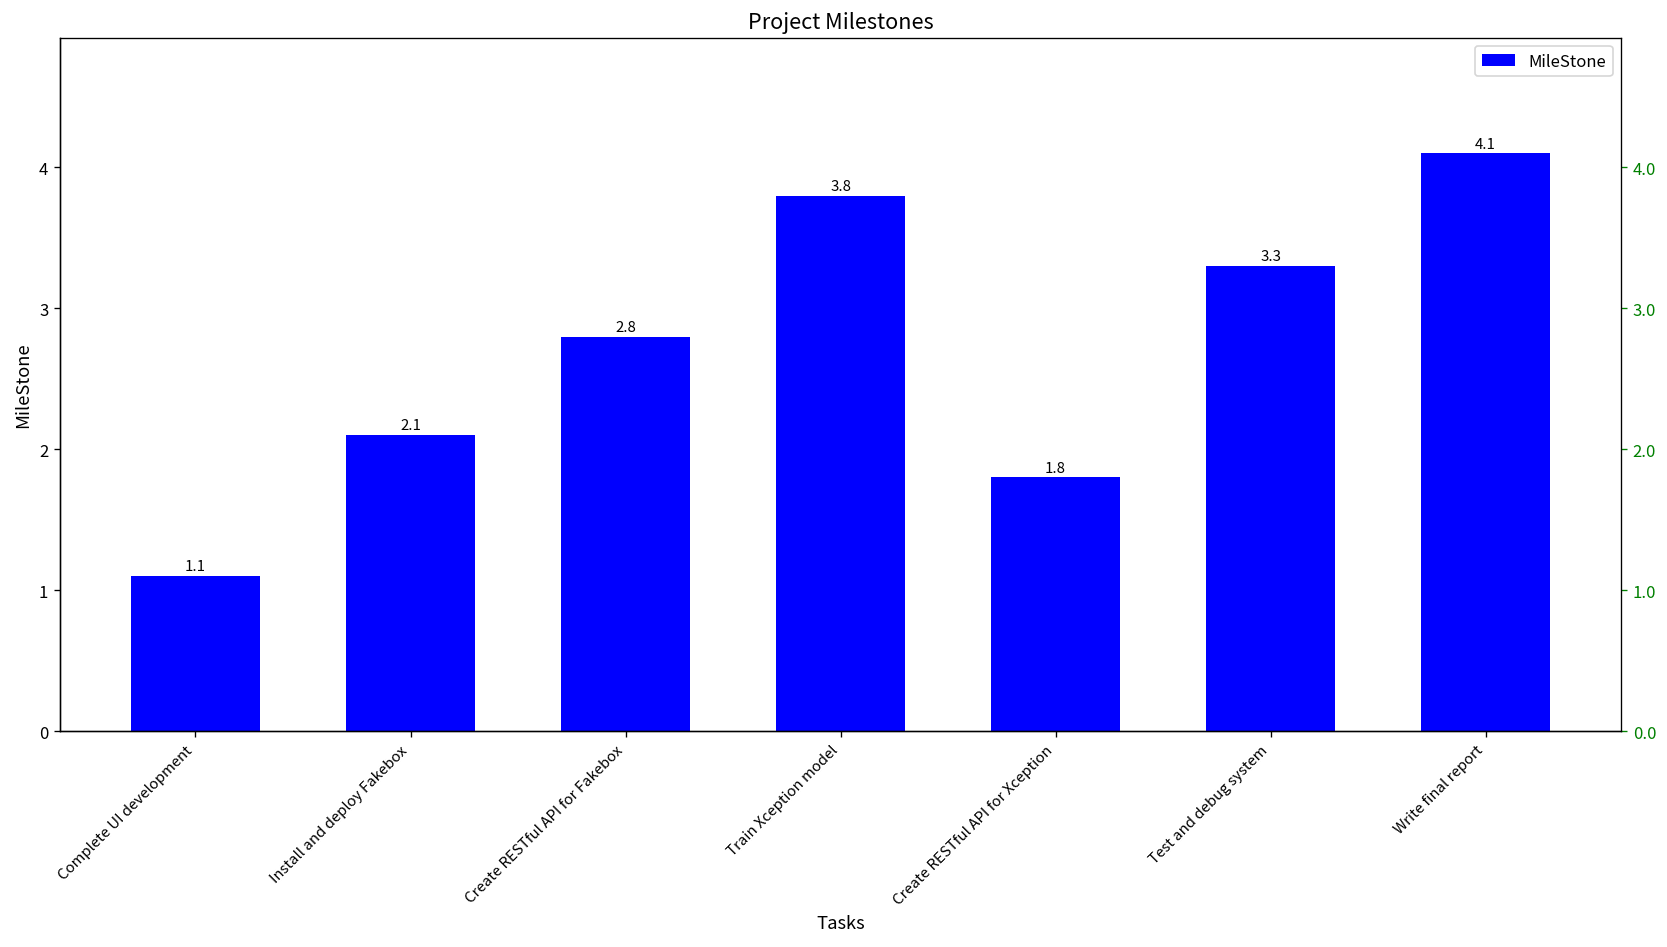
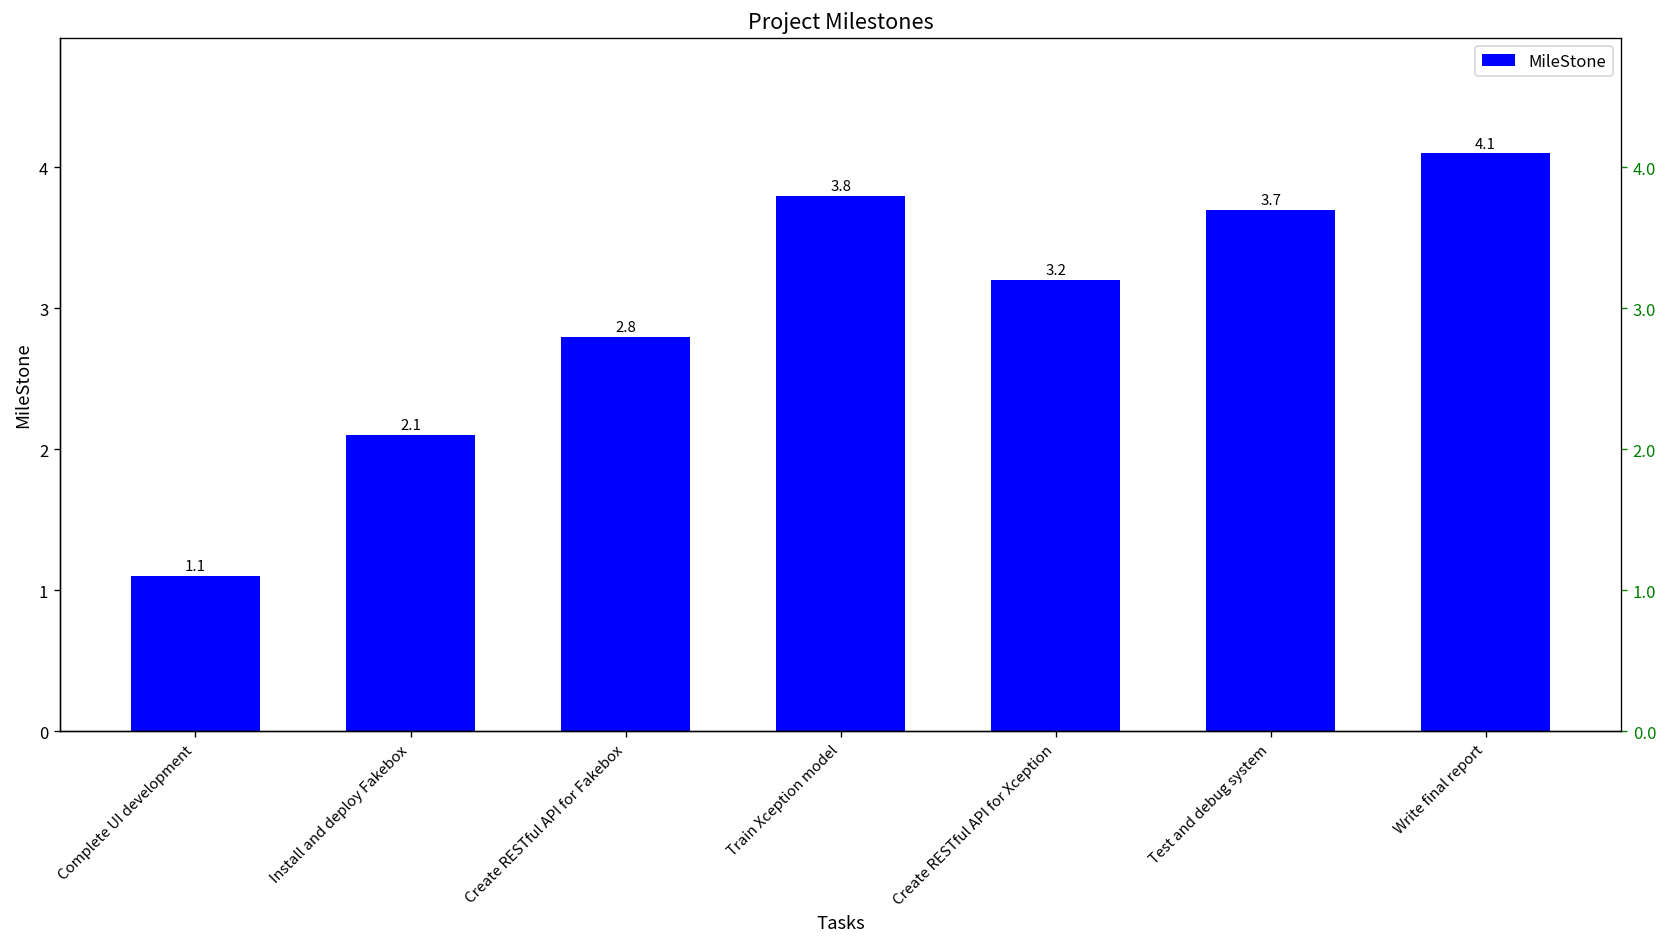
  {
    "Complete UI development": 1.1,
    "Install and deploy Fakebox": 2.1,
    "Create RESTful API for Fakebox": 2.8,
    "Train Xception model": 3.8,
-   "Create RESTful API for Xception": 1.8,
-   "Test and debug system": 3.3,
+   "Create RESTful API for Xception": 3.2,
+   "Test and debug system": 3.7,
    "Write final report": 4.1
  }
